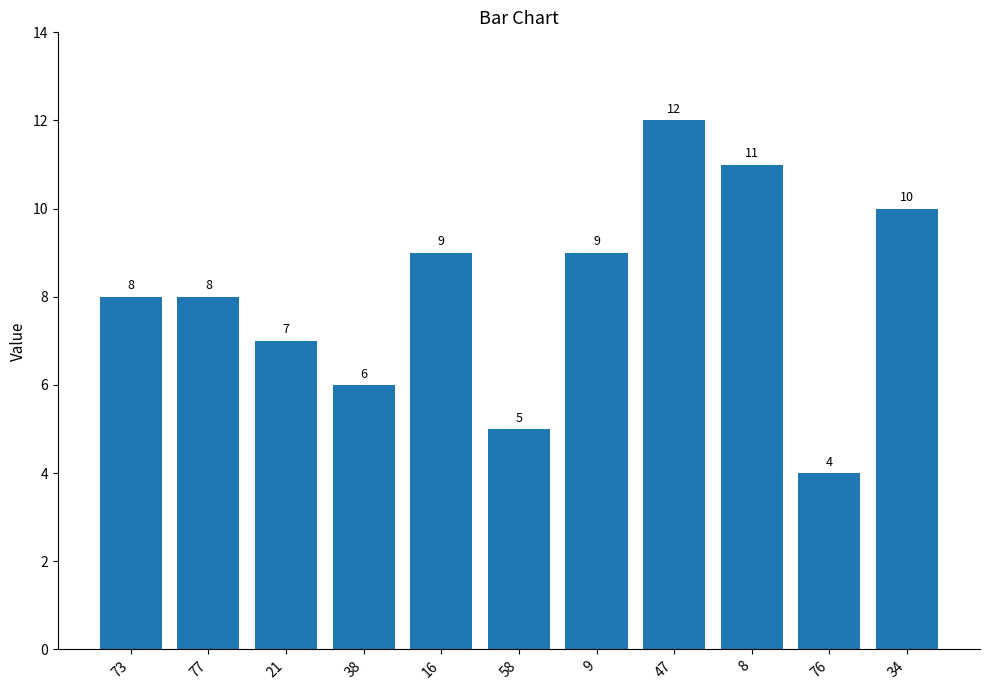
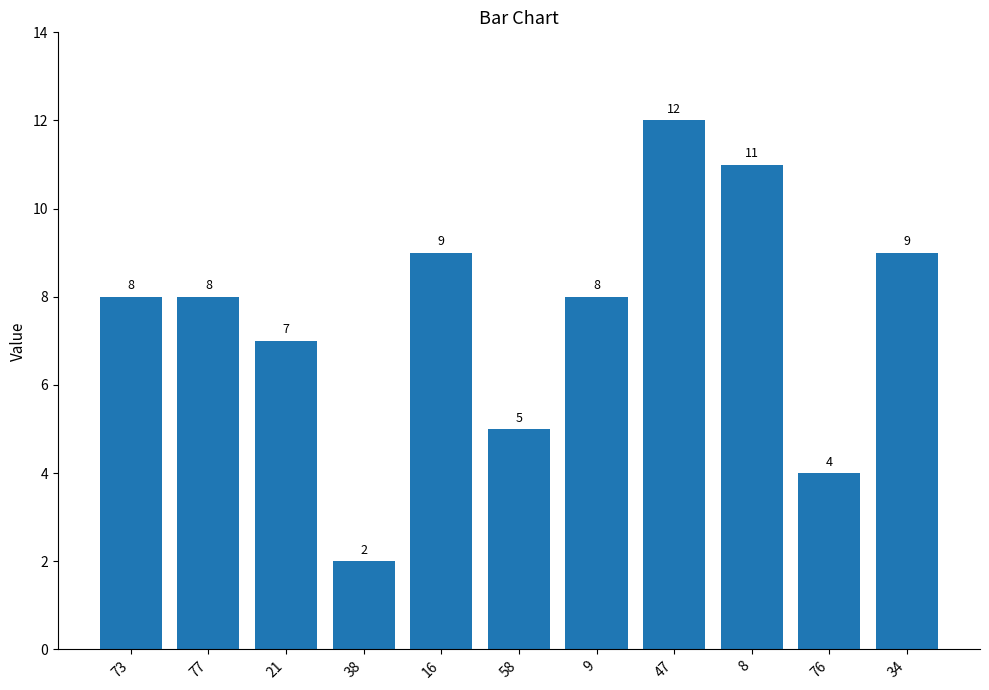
  {
    "73": 8,
    "77": 8,
    "21": 7,
-   "38": 6,
+   "38": 2,
    "16": 9,
    "58": 5,
-   "9": 9,
+   "9": 8,
    "47": 12,
    "8": 11,
    "76": 4,
-   "34": 10
+   "34": 9
  }
